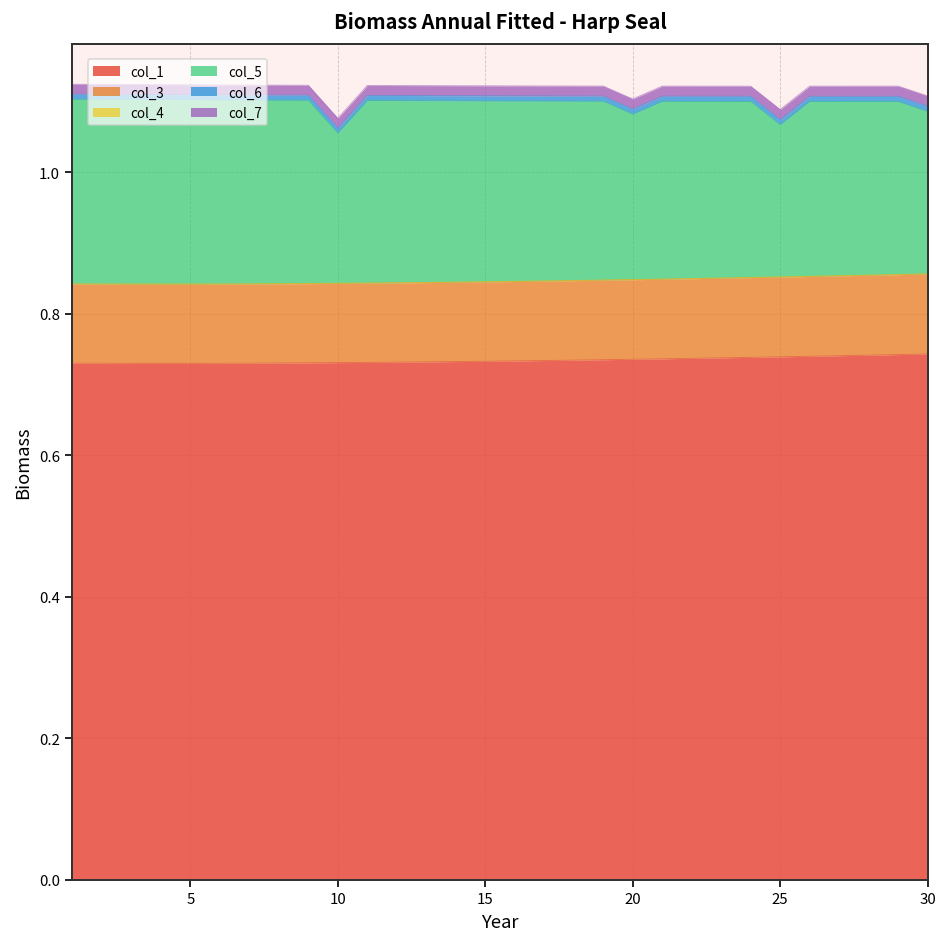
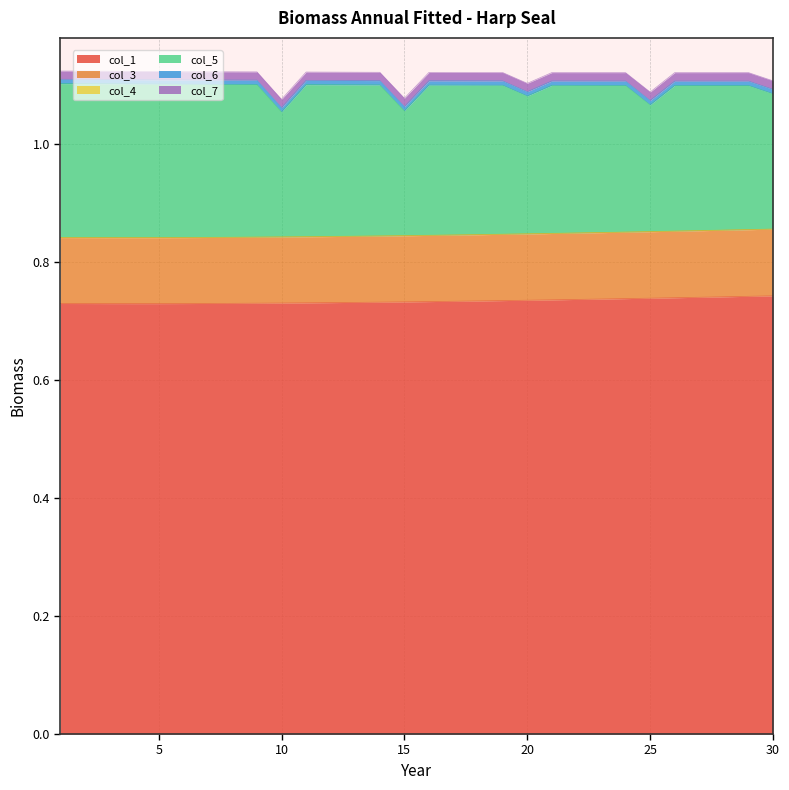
  {
    "col_5": {
      "10": 0.21,
-     "15": 0.26,
+     "15": 0.21,
      "20": 0.23,
      "25": 0.21,
      "30": 0.23
    },
    "col_6": {
      "10": 0.01,
      "15": 0.01,
      "20": 0.01,
      "25": 0.01,
      "30": 0.01
    },
    "col_7": {
      "10": 0.01,
      "15": 0.01,
      "20": 0.01,
      "25": 0.01,
      "30": 0.01
    }
  }
